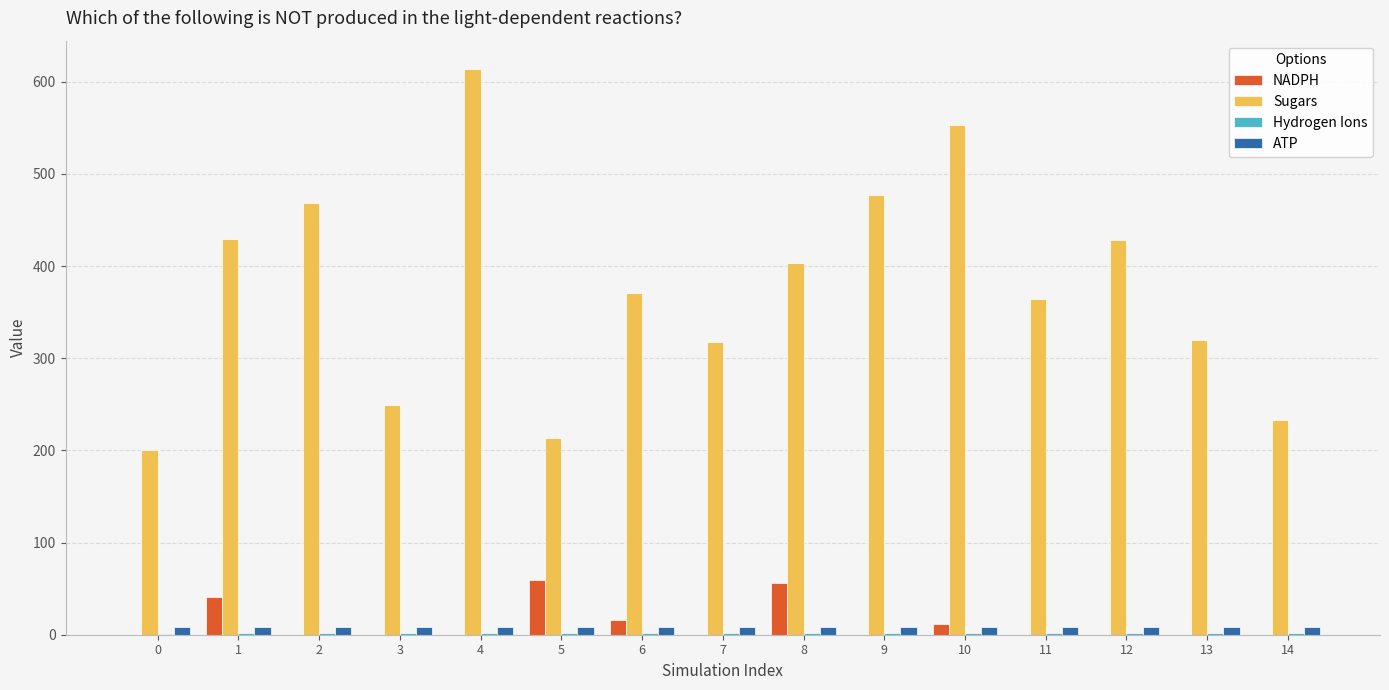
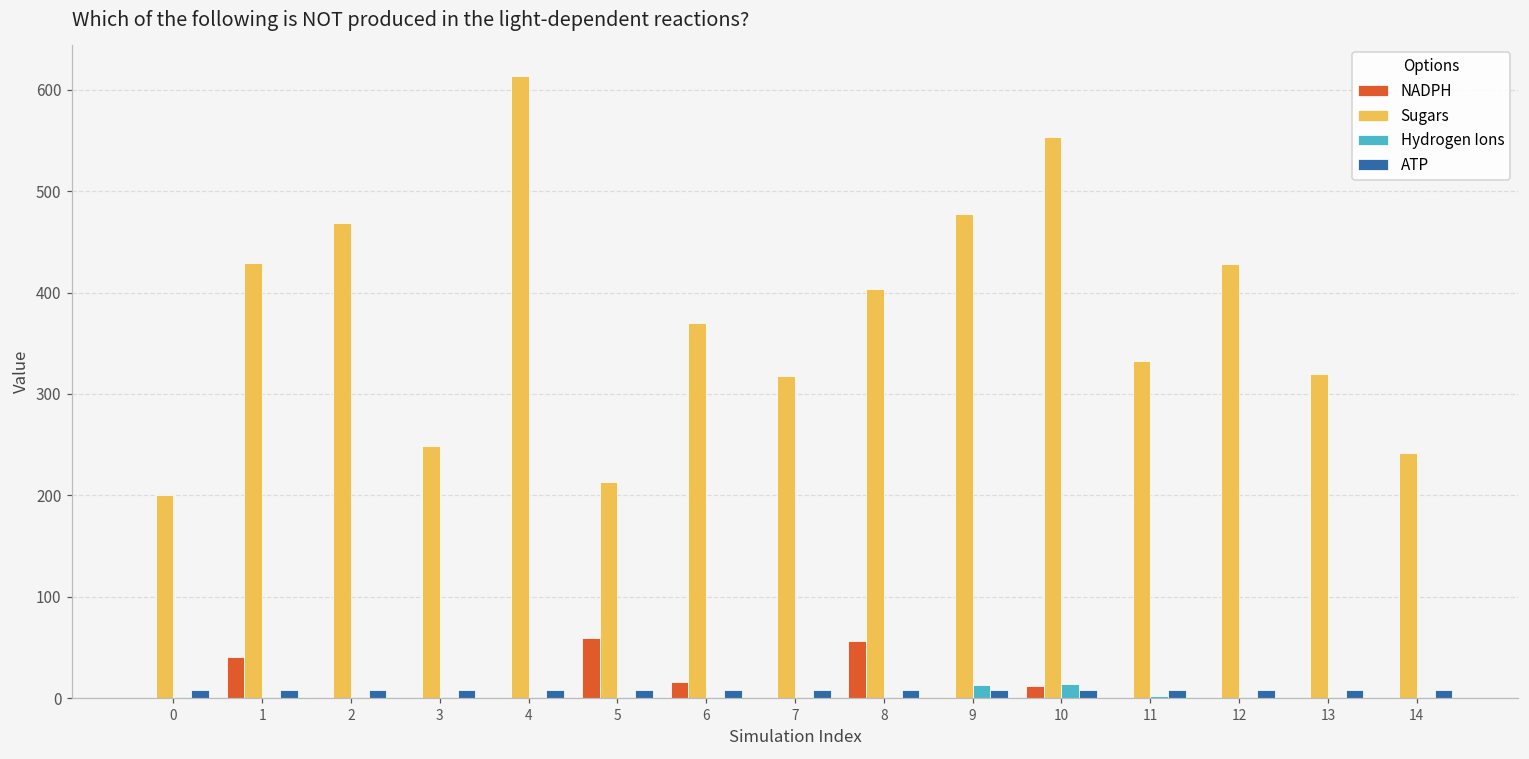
  {
    "NADPH": {
      "0": 0,
      "1": 40,
      "2": 0,
      "3": 0,
      "4": 0,
      "5": 60,
      "6": 20,
      "7": 0,
      "8": 60,
      "9": 0,
      "10": 10,
      "11": 0,
      "12": 0,
      "13": 0,
      "14": 0
    },
    "Sugars": {
      "0": 200,
      "1": 430,
      "2": 470,
      "3": 250,
      "4": 610,
      "5": 210,
      "6": 370,
      "7": 320,
      "8": 400,
      "9": 480,
      "10": 550,
-     "11": 360,
+     "11": 330,
      "12": 430,
      "13": 320,
-     "14": 230
+     "14": 240
    },
    "Hydrogen Ions": {
-     "9": 0,
-     "10": 0
+     "9": 10,
+     "10": 10
    },
    "ATP": {
      "0": 10,
      "1": 10,
      "2": 10,
      "3": 10,
      "4": 10,
      "5": 10,
      "6": 10,
      "7": 10,
      "8": 10,
      "9": 10,
      "10": 10,
      "11": 10,
      "12": 10,
      "13": 10,
      "14": 10
    }
  }
